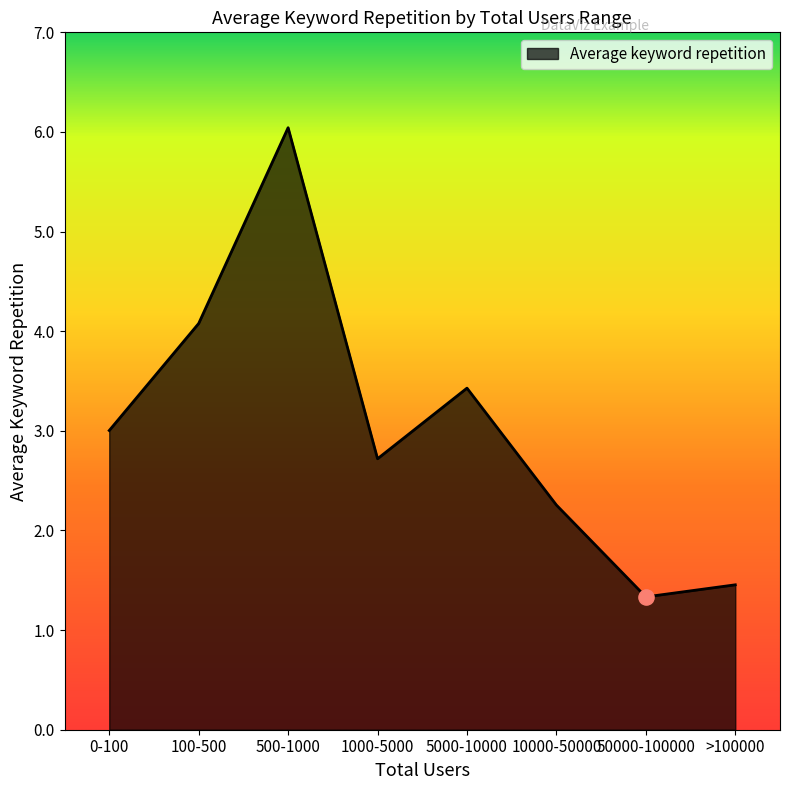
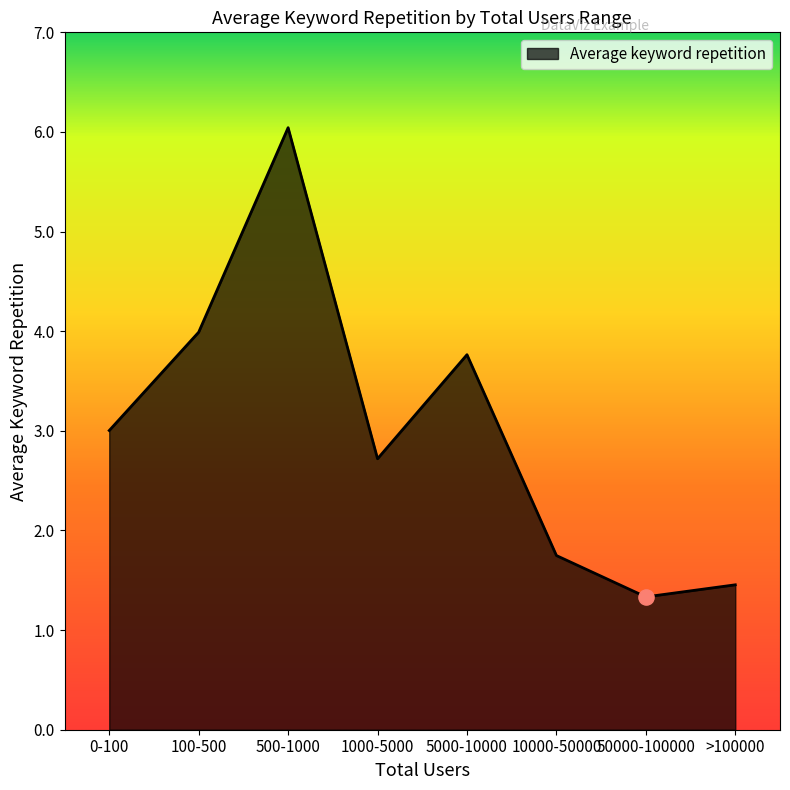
  {
    "Average keyword repetition": {
      "0-100": 3.0,
-     "100-500": 4.1,
+     "100-500": 4.0,
      "500-1000": 6.0,
      "1000-5000": 2.7,
-     "5000-10000": 3.4,
-     "10000-50000": 2.3,
+     "5000-10000": 3.8,
+     "10000-50000": 1.7,
      ">100000": 1.5
    }
  }
